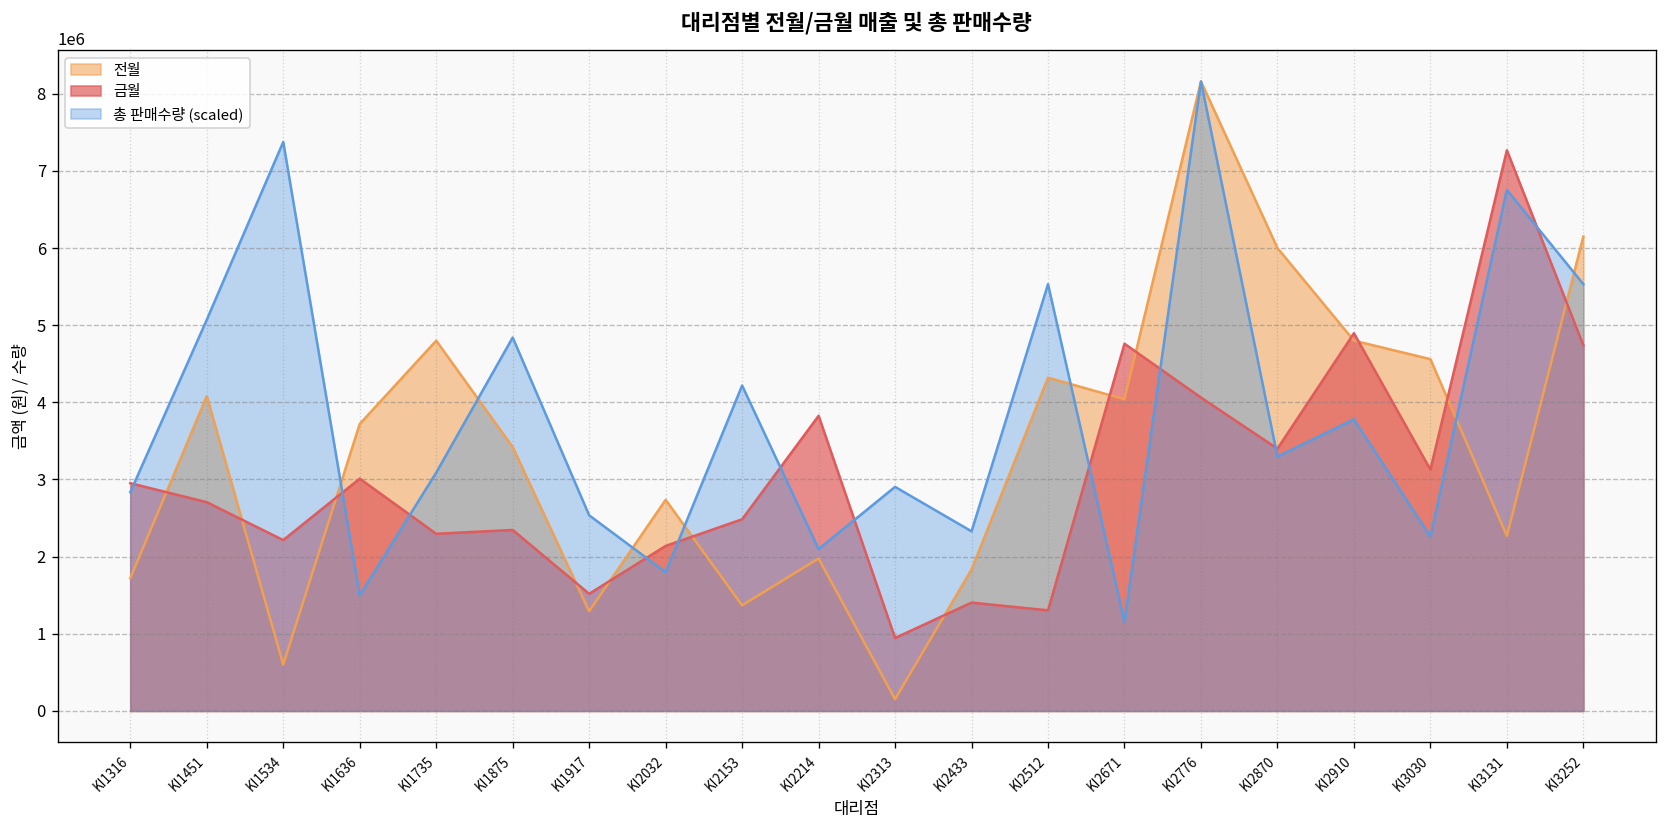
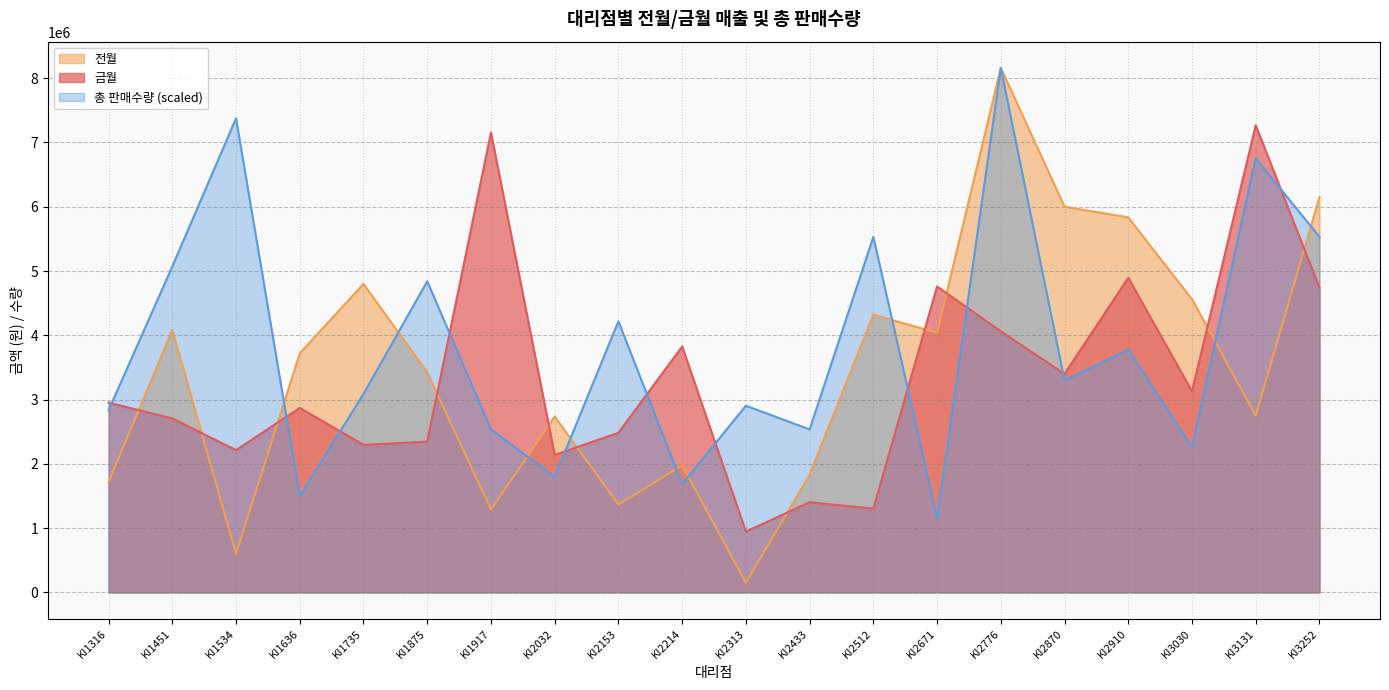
  {
    "전월": {
      "KI1316": 1700000,
      "KI1451": 4100000,
      "KI1534": 600000,
      "KI1636": 3700000,
      "KI1735": 4800000,
      "KI1875": 3400000,
      "KI1917": 1300000,
      "KI2032": 2700000,
      "KI2153": 1400000,
      "KI2214": 2000000,
      "KI2313": 200000,
      "KI2433": 1800000,
      "KI2512": 4300000,
      "KI2671": 4000000,
      "KI2870": 6000000,
-     "KI2910": 4800000,
+     "KI2910": 5800000,
      "KI3030": 4600000,
-     "KI3131": 2300000,
+     "KI3131": 2800000,
      "KI3252": 6100000
    },
    "금월": {
      "KI1316": 3000000,
      "KI1451": 2700000,
      "KI1534": 2200000,
-     "KI1636": 3000000,
+     "KI1636": 2900000,
      "KI1735": 2300000,
      "KI1875": 2300000,
-     "KI1917": 1500000,
+     "KI1917": 7200000,
      "KI2032": 2100000,
      "KI2153": 2500000,
      "KI2214": 3800000,
      "KI2313": 900000,
      "KI2433": 1400000,
      "KI2512": 1300000,
      "KI2671": 4800000,
      "KI2776": 4100000,
      "KI2870": 3400000,
      "KI2910": 4900000,
      "KI3030": 3100000,
      "KI3131": 7300000,
      "KI3252": 4700000
    },
    "총 판매수량 (scaled)": {
      "KI1316": 2800000,
      "KI1451": 5100000,
      "KI1534": 7400000,
      "KI1636": 1500000,
      "KI1735": 3100000,
      "KI1875": 4800000,
      "KI1917": 2500000,
      "KI2032": 1800000,
      "KI2153": 4200000,
-     "KI2214": 2100000,
+     "KI2214": 1700000,
      "KI2313": 2900000,
-     "KI2433": 2300000,
+     "KI2433": 2500000,
      "KI2512": 5500000,
      "KI2671": 1200000,
      "KI2870": 3300000,
      "KI2910": 3800000,
      "KI3030": 2300000,
      "KI3131": 6800000,
      "KI3252": 5500000
    }
  }
